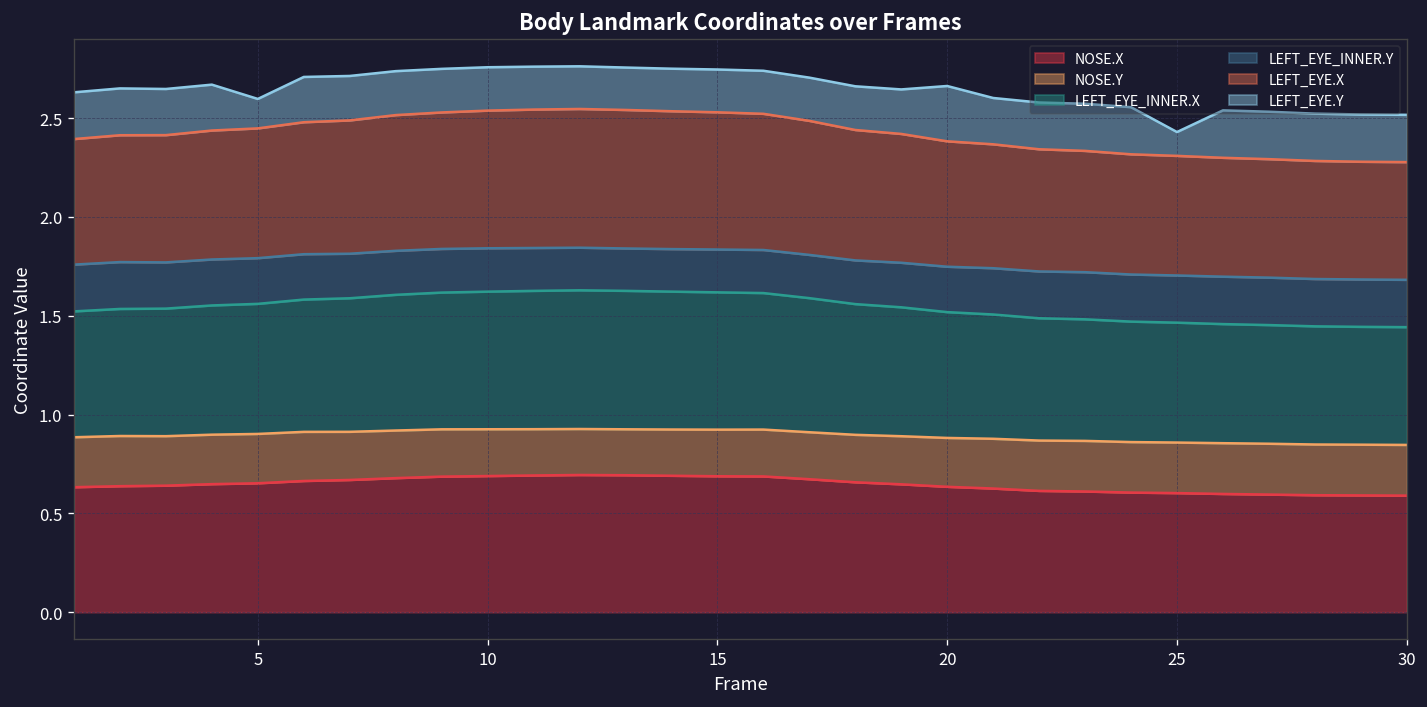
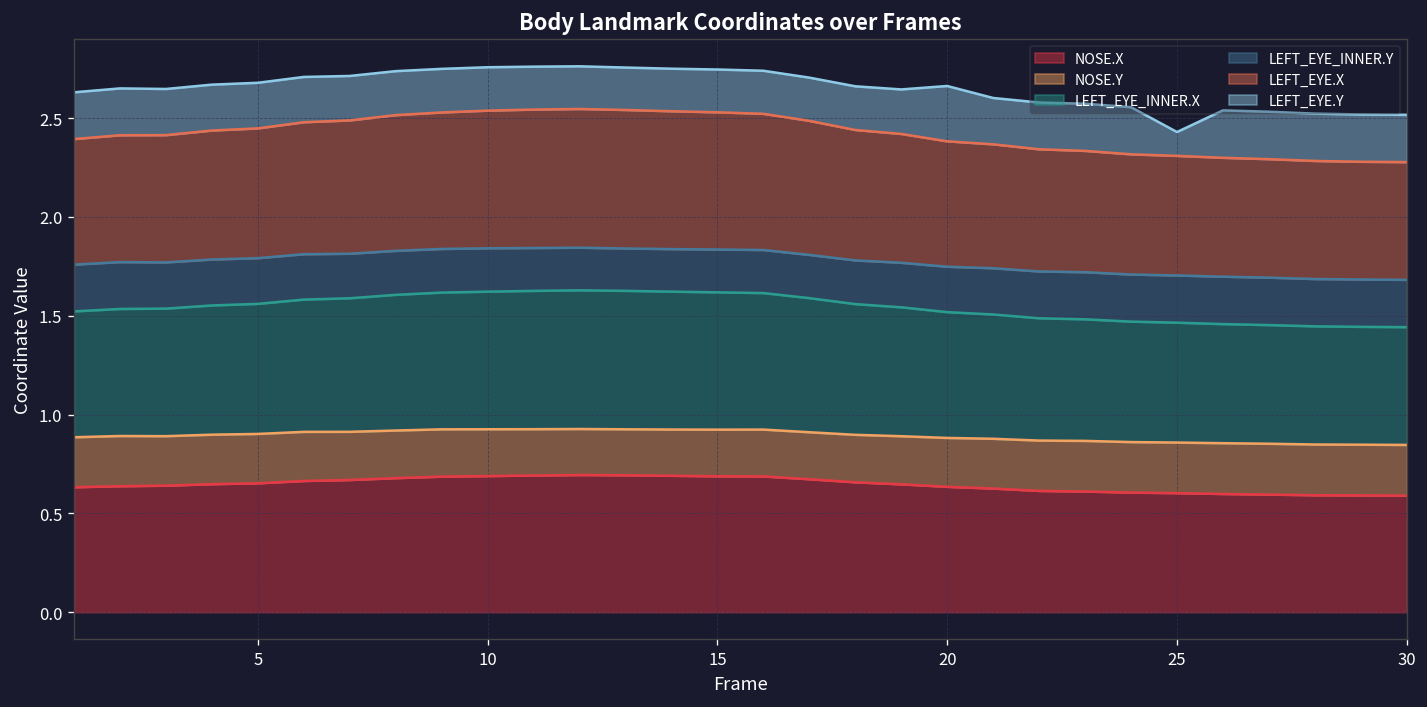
  {
    "LEFT_EYE.Y": {
-     "5": 0.15,
+     "5": 0.23,
      "10": 0.22,
      "15": 0.22,
      "20": 0.28,
      "25": 0.12,
      "30": 0.24
    }
  }
